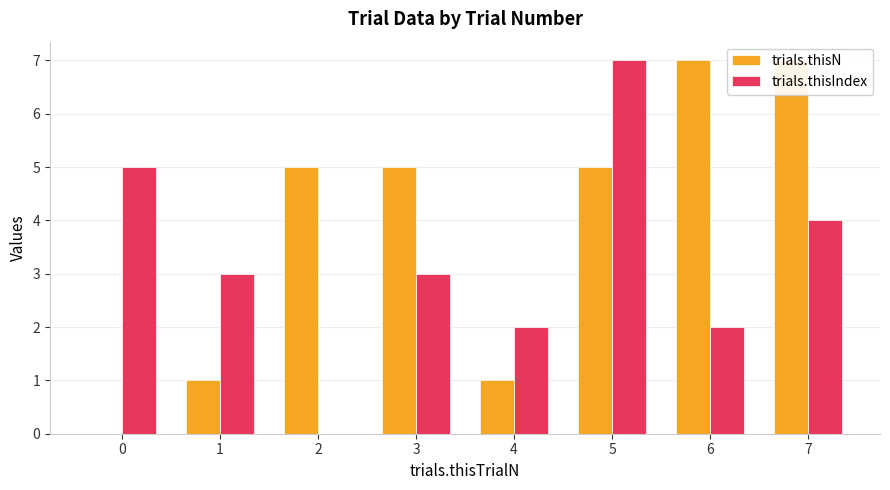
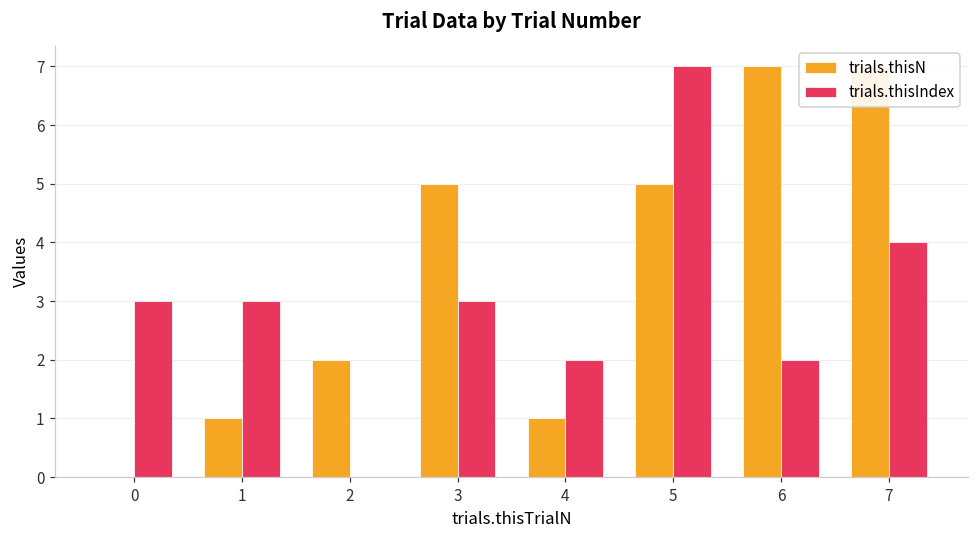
  {
    "trials.thisN": {
      "0": 0,
      "1": 1,
-     "2": 5,
+     "2": 2,
      "3": 5,
      "4": 1,
      "5": 5,
      "6": 7
    },
    "trials.thisIndex": {
-     "0": 5,
+     "0": 3,
      "1": 3,
      "2": 0,
      "3": 3,
      "4": 2,
      "5": 7,
      "6": 2,
      "7": 4
    }
  }
